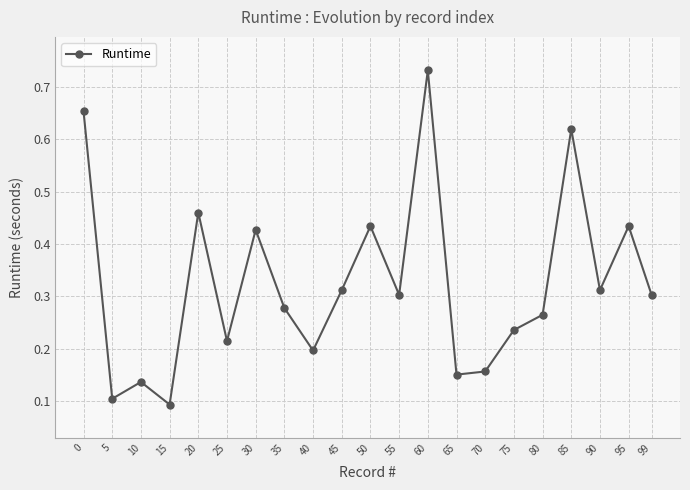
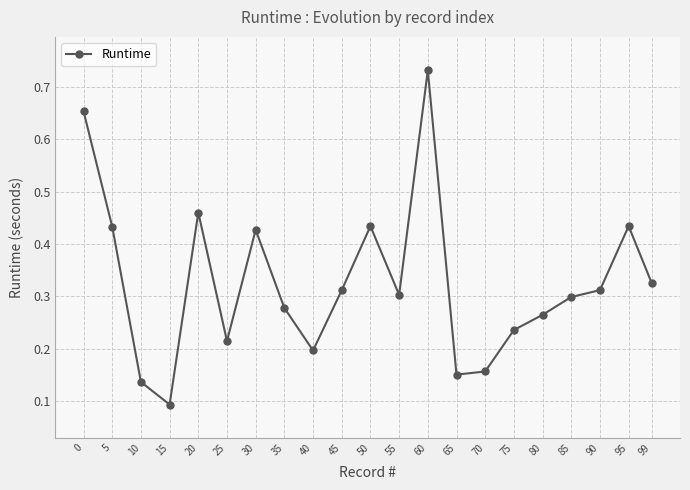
  {
    "0": 0.65,
-   "5": 0.11,
+   "5": 0.43,
    "10": 0.14,
    "15": 0.09,
    "20": 0.46,
    "25": 0.22,
    "30": 0.43,
    "35": 0.28,
    "40": 0.20,
    "45": 0.31,
    "50": 0.43,
    "55": 0.30,
    "60": 0.73,
    "65": 0.15,
    "70": 0.16,
    "75": 0.24,
    "80": 0.27,
-   "85": 0.62,
+   "85": 0.30,
    "90": 0.31,
    "95": 0.43,
-   "99": 0.30
+   "99": 0.33
  }
